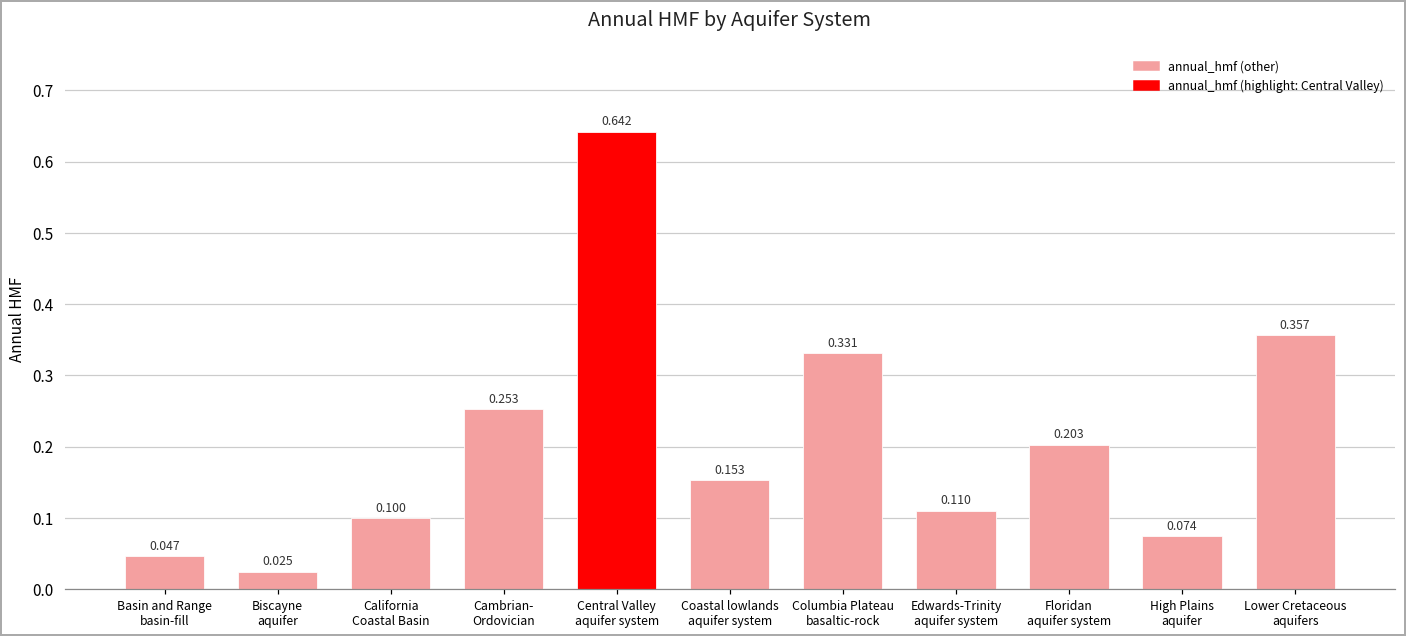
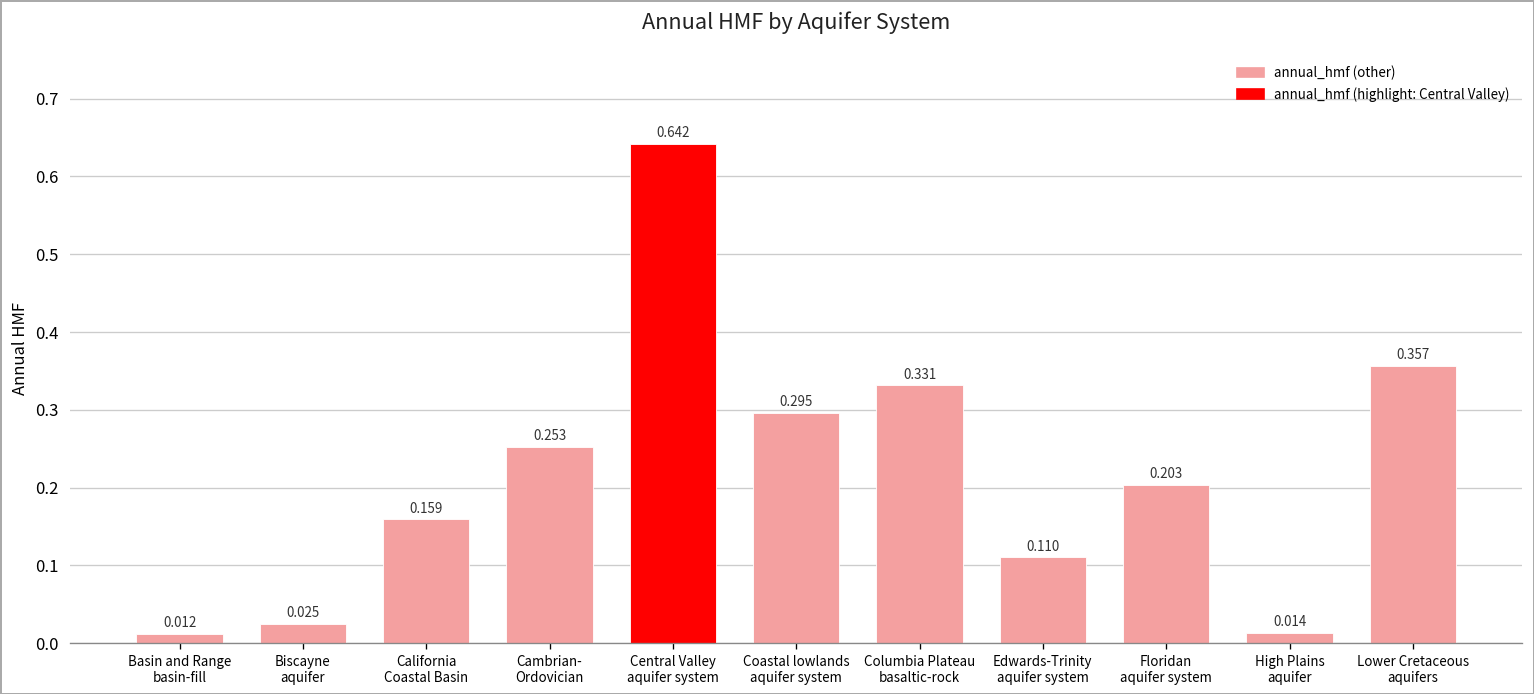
  {
-   "Basin and Range basin-fill": 0.047,
+   "Basin and Range basin-fill": 0.012,
    "Biscayne aquifer": 0.025,
-   "California Coastal Basin": 0.100,
+   "California Coastal Basin": 0.159,
    "Cambrian- Ordovician": 0.253,
    "Central Valley aquifer system": 0.642,
-   "Coastal lowlands aquifer system": 0.153,
+   "Coastal lowlands aquifer system": 0.295,
    "Columbia Plateau basaltic-rock": 0.331,
    "Edwards-Trinity aquifer system": 0.110,
    "Floridan aquifer system": 0.203,
-   "High Plains aquifer": 0.074,
+   "High Plains aquifer": 0.014,
    "Lower Cretaceous aquifers": 0.357
  }
